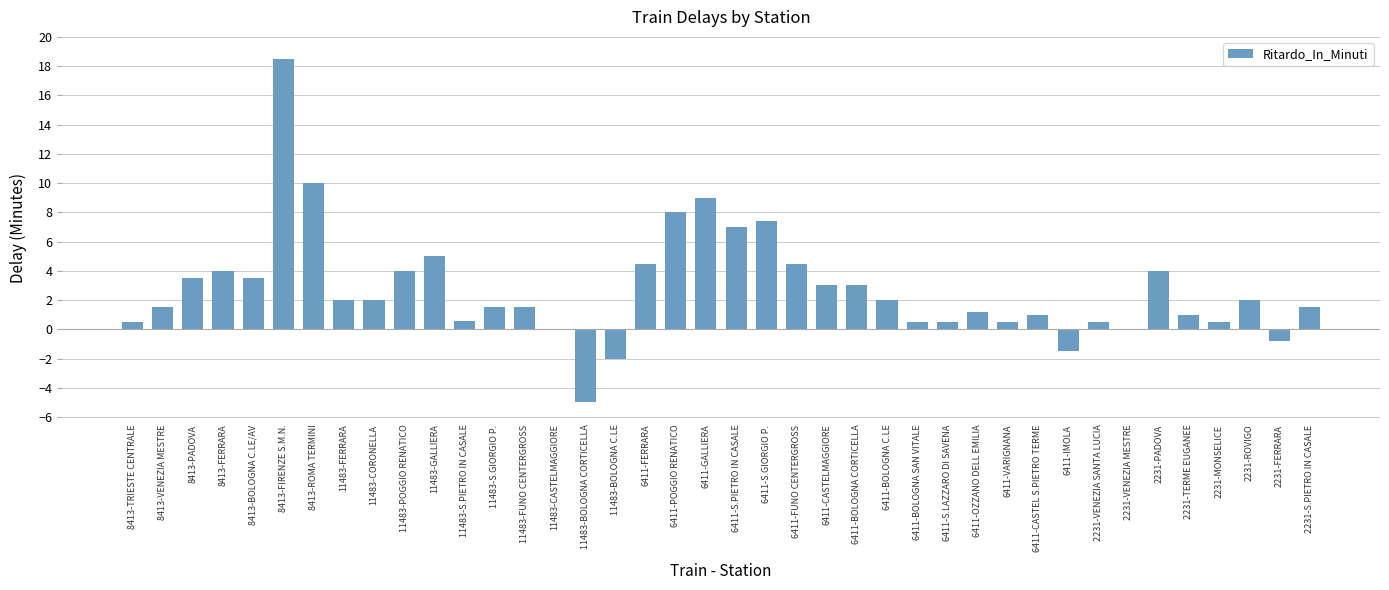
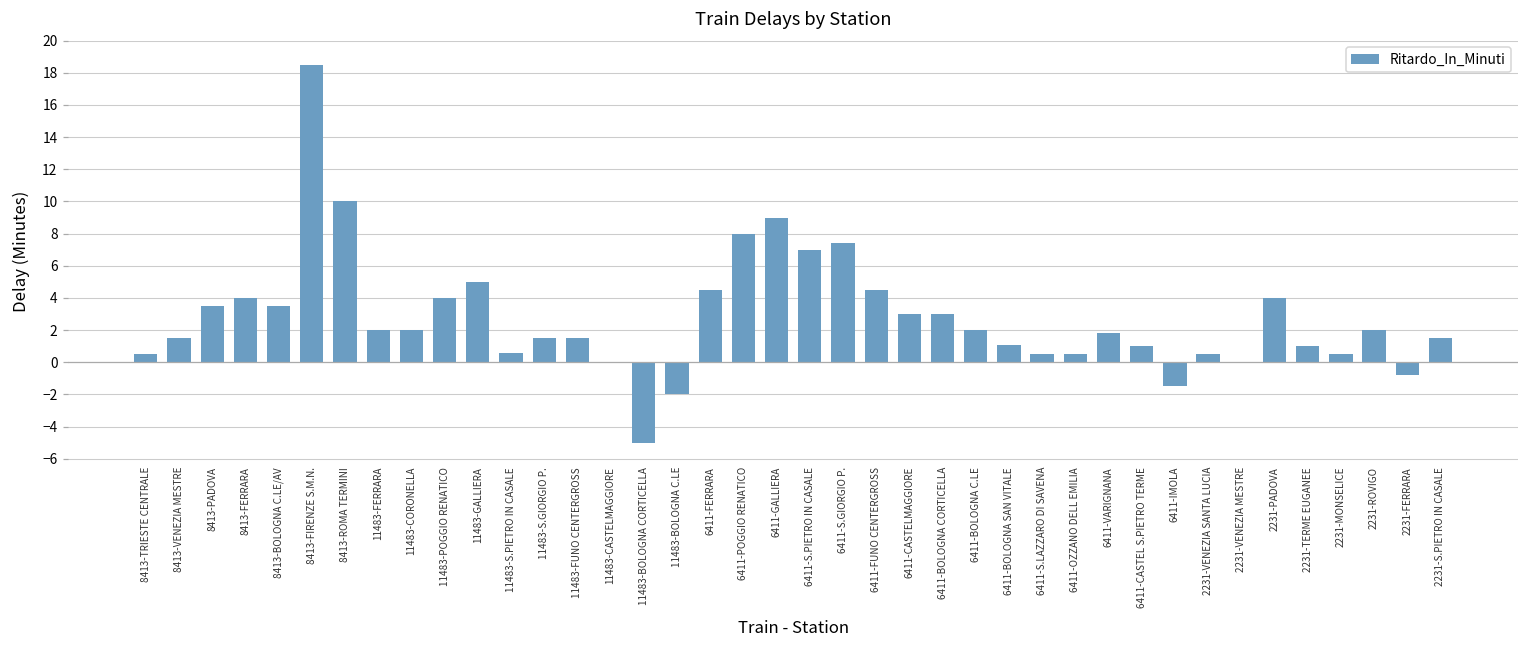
  {
    "8413-TRIESTE CENTRALE": 0.5,
    "8413-VENEZIA MESTRE": 1.5,
    "8413-PADOVA": 3.5,
    "8413-FERRARA": 4.0,
    "8413-BOLOGNA C.LE/AV": 3.5,
    "8413-FIRENZE S.M.N.": 18.5,
    "8413-ROMA TERMINI": 10.0,
    "11483-FERRARA": 2.0,
    "11483-CORONELLA": 2.0,
    "11483-POGGIO RENATICO": 4.0,
    "11483-GALLIERA": 5.0,
    "11483-S.PIETRO IN CASALE": 0.6,
    "11483-S.GIORGIO P.": 1.5,
    "11483-FUNO CENTERGROSS": 1.5,
    "11483-CASTELMAGGIORE": 0.0,
    "11483-BOLOGNA CORTICELLA": -5.0,
    "11483-BOLOGNA C.LE": -2.0,
    "6411-FERRARA": 4.5,
    "6411-POGGIO RENATICO": 8.0,
    "6411-GALLIERA": 9.0,
    "6411-S.PIETRO IN CASALE": 7.0,
    "6411-S.GIORGIO P.": 7.4,
    "6411-FUNO CENTERGROSS": 4.5,
    "6411-CASTELMAGGIORE": 3.0,
    "6411-BOLOGNA CORTICELLA": 3.0,
    "6411-BOLOGNA C.LE": 2.0,
-   "6411-BOLOGNA SAN VITALE": 0.5,
+   "6411-BOLOGNA SAN VITALE": 1.1,
    "6411-S.LAZZARO DI SAVENA": 0.5,
-   "6411-OZZANO DELL EMILIA": 1.2,
-   "6411-VARIGNANA": 0.5,
+   "6411-OZZANO DELL EMILIA": 0.5,
+   "6411-VARIGNANA": 1.8,
    "6411-CASTEL S.PIETRO TERME": 1.0,
    "6411-IMOLA": -1.5,
    "2231-VENEZIA SANTA LUCIA": 0.5,
    "2231-VENEZIA MESTRE": 0.0,
    "2231-PADOVA": 4.0,
    "2231-TERME EUGANEE": 1.0,
    "2231-MONSELICE": 0.5,
    "2231-ROVIGO": 2.0,
    "2231-FERRARA": -0.8,
    "2231-S.PIETRO IN CASALE": 1.5
  }
